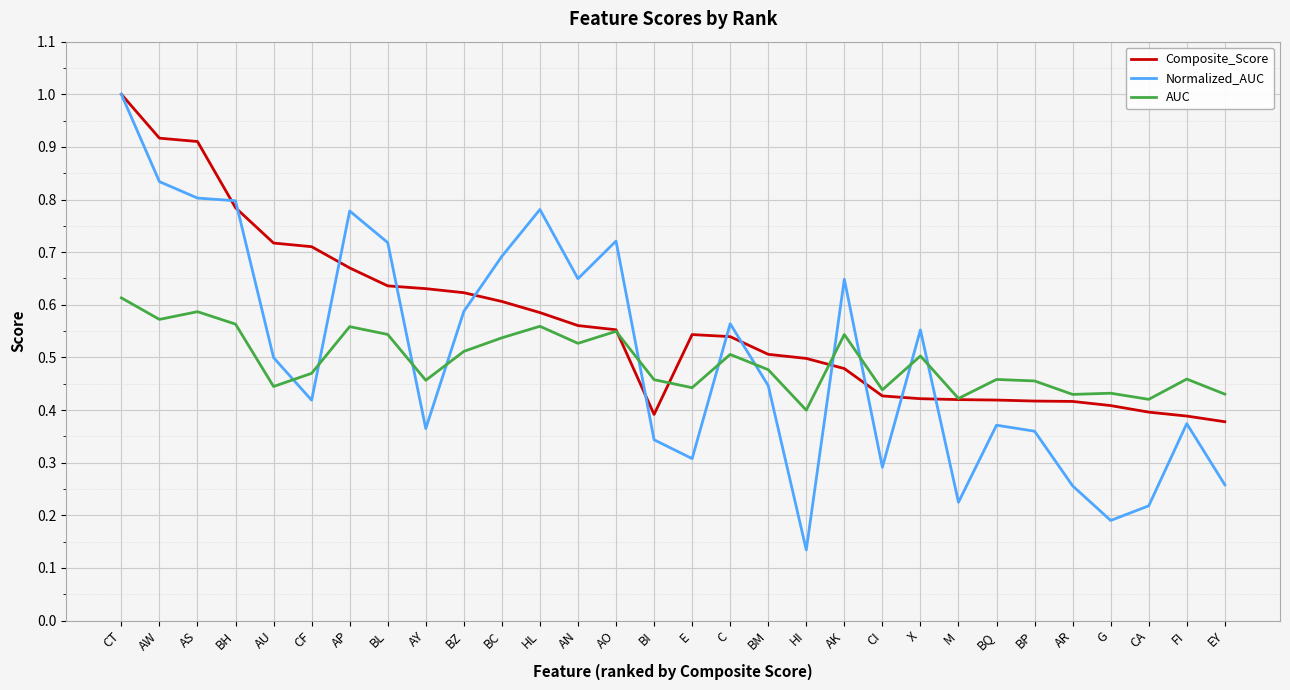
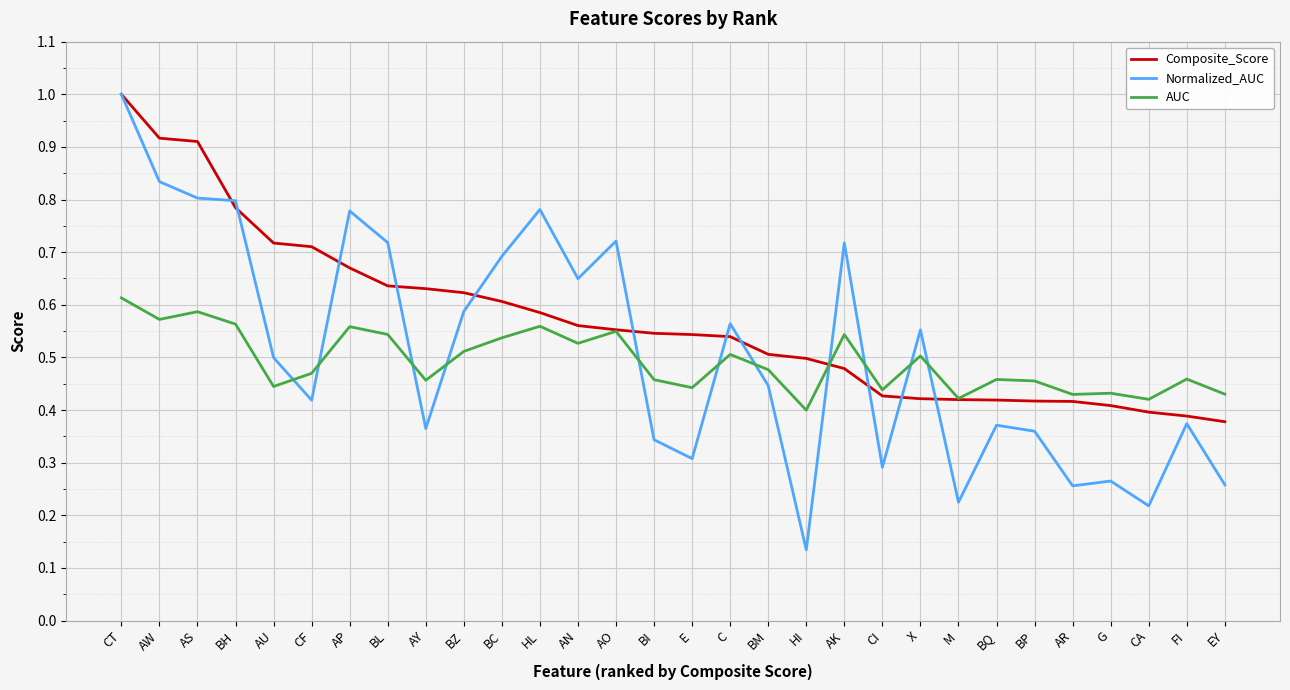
  {
    "Composite_Score": {
      "AW": 0.92,
      "AS": 0.91,
      "BH": 0.78,
      "AU": 0.72,
      "CF": 0.71,
      "AP": 0.67,
      "BL": 0.64,
      "AY": 0.63,
      "BZ": 0.62,
      "BC": 0.61,
      "HL": 0.59,
      "AN": 0.56,
-     "BI": 0.39,
+     "BI": 0.55,
      "E": 0.54,
      "C": 0.54,
      "BM": 0.51,
      "HI": 0.50,
      "AK": 0.48,
      "CI": 0.43,
      "X": 0.42,
      "BQ": 0.42,
      "BP": 0.42,
      "AR": 0.42,
      "G": 0.41,
      "CA": 0.40,
      "FI": 0.39,
      "EY": 0.38
    },
    "Normalized_AUC": {
      "AW": 0.83,
      "AS": 0.80,
      "BH": 0.80,
      "AU": 0.50,
      "CF": 0.42,
      "AP": 0.78,
      "BL": 0.72,
      "AY": 0.36,
      "BZ": 0.59,
      "BC": 0.69,
      "HL": 0.78,
      "AN": 0.65,
      "AO": 0.72,
      "BI": 0.34,
      "E": 0.31,
      "C": 0.56,
      "BM": 0.45,
      "HI": 0.13,
-     "AK": 0.65,
+     "AK": 0.72,
      "CI": 0.29,
      "X": 0.55,
      "M": 0.22,
      "BQ": 0.37,
      "BP": 0.36,
      "AR": 0.26,
-     "G": 0.19,
+     "G": 0.27,
      "CA": 0.22,
      "FI": 0.37,
      "EY": 0.26
    },
    "AUC": {
      "CT": 0.61,
      "AW": 0.57,
      "AS": 0.59,
      "BH": 0.56,
      "AU": 0.44,
      "CF": 0.47,
      "AP": 0.56,
      "BL": 0.54,
      "AY": 0.46,
      "BZ": 0.51,
      "BC": 0.54,
      "HL": 0.56,
      "AN": 0.53,
      "BI": 0.46,
      "E": 0.44,
      "C": 0.51,
      "BM": 0.48,
      "HI": 0.40,
      "AK": 0.54,
      "CI": 0.44,
      "X": 0.50,
      "BQ": 0.46,
      "BP": 0.46,
      "AR": 0.43,
      "G": 0.43,
      "CA": 0.42,
      "FI": 0.46,
      "EY": 0.43
    }
  }
